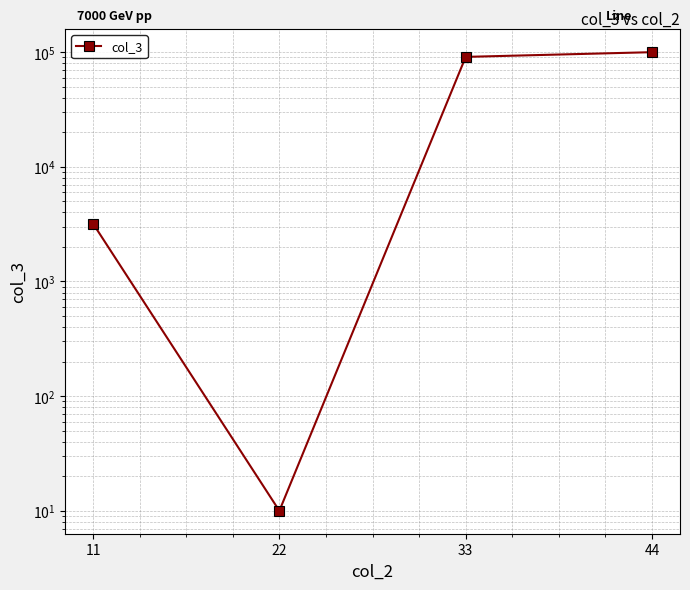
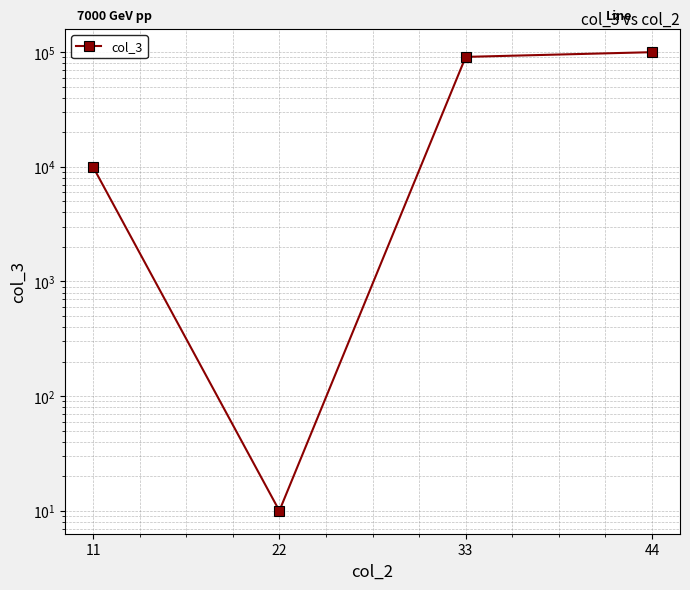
  {
-   "11": 3200,
+   "11": 10000,
    "22": 10,
    "33": 90000,
    "44": 100000
  }
